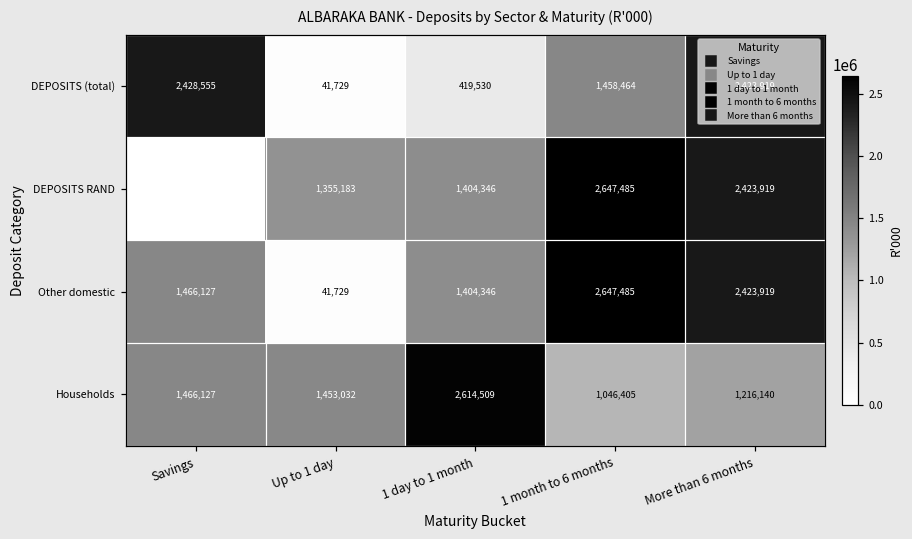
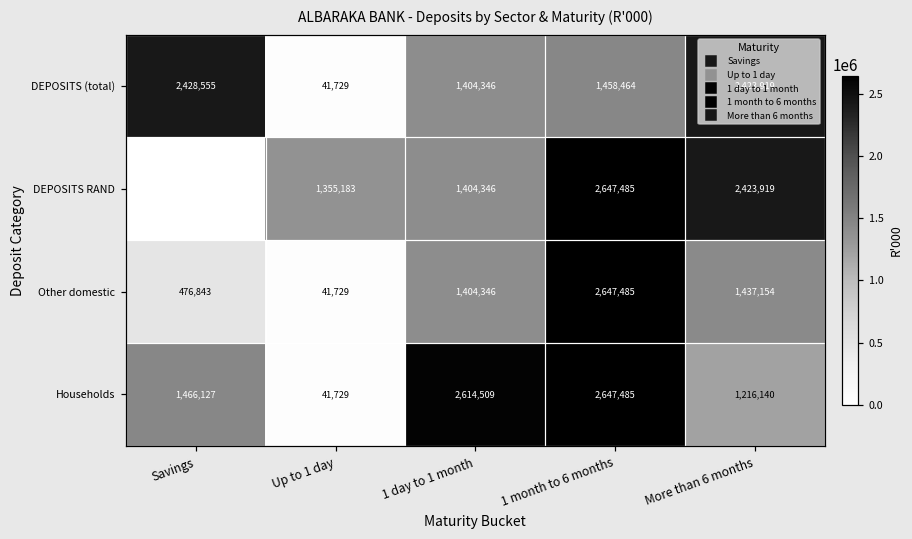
  {
    "DEPOSITS (total)": {
      "Savings": "2,428,555",
      "Up to 1 day": "41,729",
-     "1 day to 1 month": "419,530",
+     "1 day to 1 month": "1,404,346",
      "1 month to 6 months": "1,458,464"
    },
    "DEPOSITS RAND": {
      "Up to 1 day": "1,355,183",
      "1 day to 1 month": "1,404,346",
      "1 month to 6 months": "2,647,485",
      "More than 6 months": "2,423,919"
    },
    "Other domestic": {
-     "Savings": "1,466,127",
+     "Savings": "476,843",
      "Up to 1 day": "41,729",
      "1 day to 1 month": "1,404,346",
      "1 month to 6 months": "2,647,485",
-     "More than 6 months": "2,423,919"
+     "More than 6 months": "1,437,154"
    },
    "Households": {
      "Savings": "1,466,127",
-     "Up to 1 day": "1,453,032",
+     "Up to 1 day": "41,729",
      "1 day to 1 month": "2,614,509",
-     "1 month to 6 months": "1,046,405",
+     "1 month to 6 months": "2,647,485",
      "More than 6 months": "1,216,140"
    }
  }
